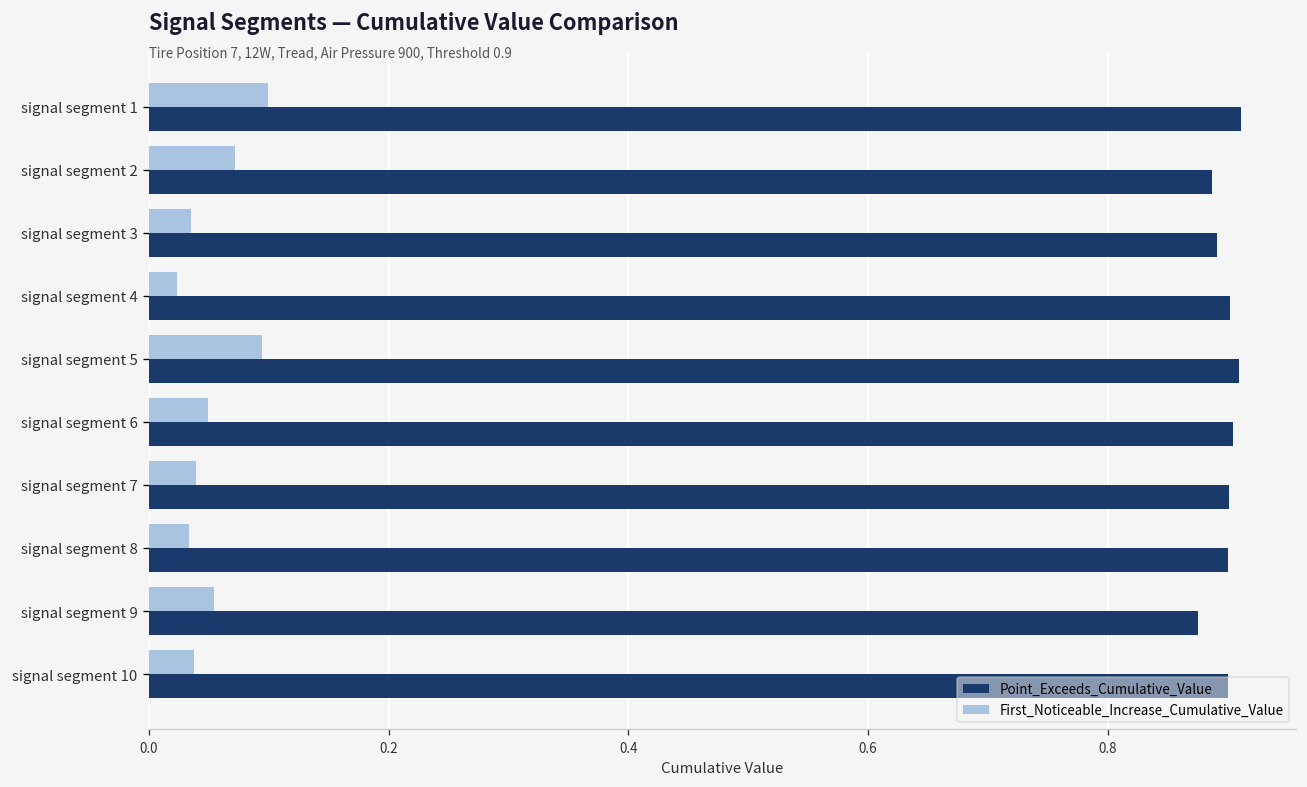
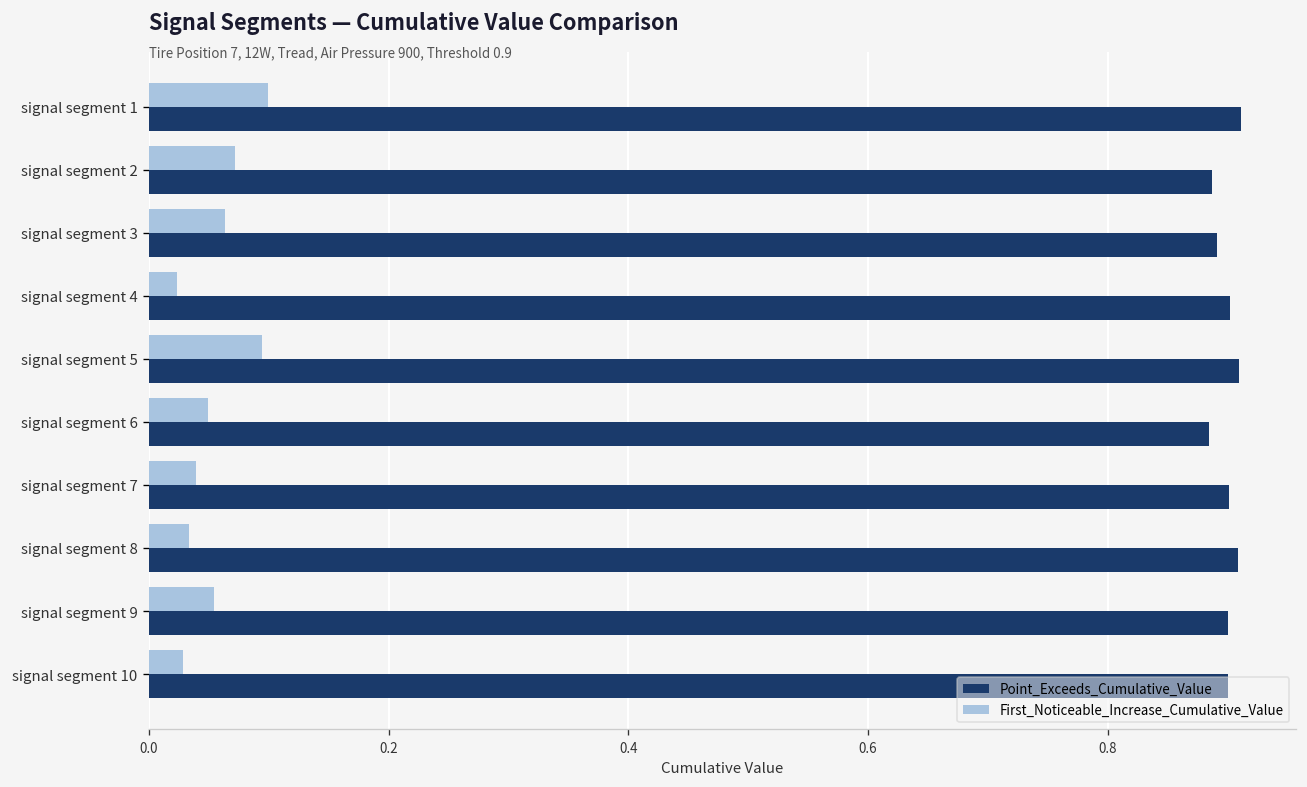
  {
    "Point_Exceeds_Cumulative_Value": {
      "signal segment 1": 0.91,
      "signal segment 2": 0.89,
      "signal segment 3": 0.89,
      "signal segment 4": 0.90,
      "signal segment 5": 0.91,
-     "signal segment 6": 0.90,
+     "signal segment 6": 0.88,
      "signal segment 7": 0.90,
-     "signal segment 8": 0.90,
-     "signal segment 9": 0.88
+     "signal segment 8": 0.91,
+     "signal segment 9": 0.90
    },
    "First_Noticeable_Increase_Cumulative_Value": {
      "signal segment 1": 0.10,
      "signal segment 2": 0.07,
-     "signal segment 3": 0.04,
+     "signal segment 3": 0.06,
      "signal segment 4": 0.02,
      "signal segment 5": 0.09,
      "signal segment 6": 0.05,
      "signal segment 7": 0.04,
      "signal segment 8": 0.03,
      "signal segment 9": 0.05,
-     "signal segment 10": 0.04
+     "signal segment 10": 0.03
    }
  }
